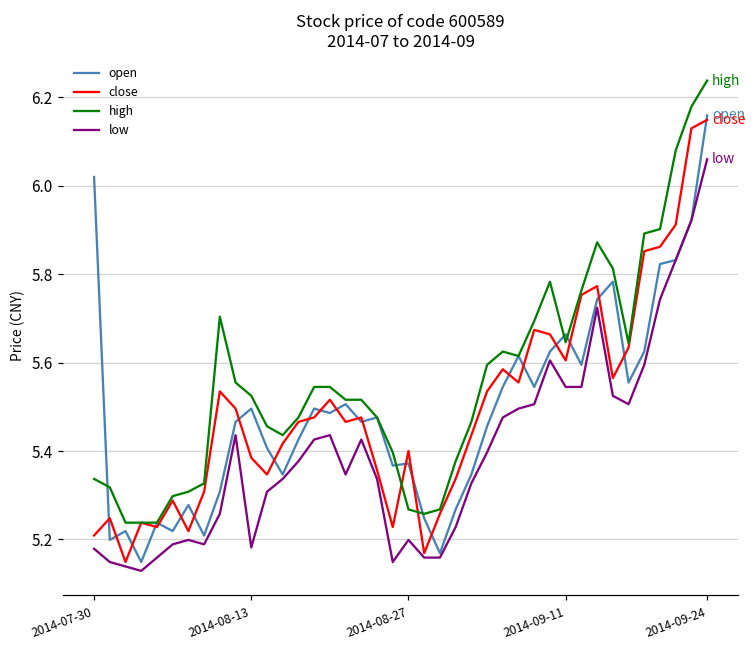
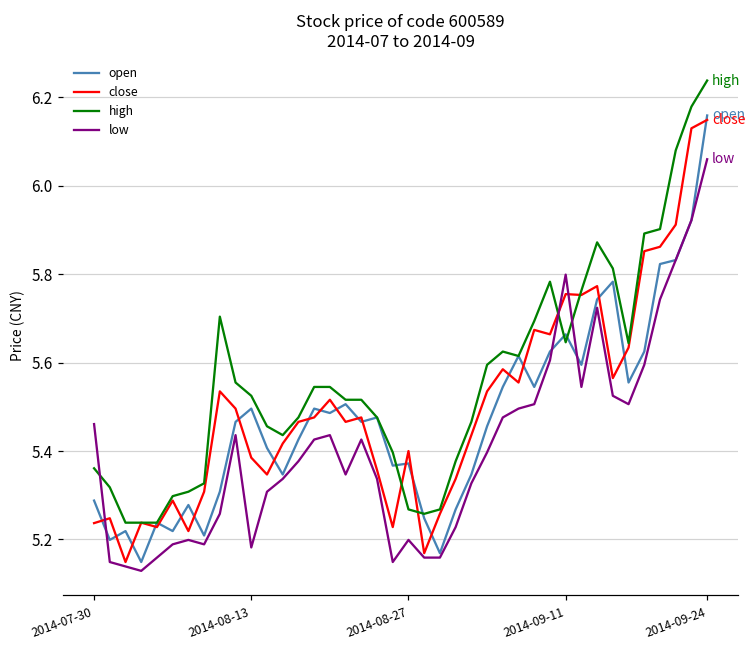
  {
    "open": {
-     "2014-07-30": 6.02,
+     "2014-07-30": 5.29,
      "2014-08-13": 5.50,
      "2014-08-27": 5.37,
      "2014-09-11": 5.66,
      "2014-09-24": 6.16
    },
    "close": {
-     "2014-07-30": 5.21,
+     "2014-07-30": 5.24,
      "2014-08-13": 5.39,
      "2014-08-27": 5.40,
-     "2014-09-11": 5.61,
+     "2014-09-11": 5.76,
      "2014-09-24": 6.15
    },
    "high": {
-     "2014-07-30": 5.34,
+     "2014-07-30": 5.36,
      "2014-08-13": 5.53,
      "2014-08-27": 5.27,
      "2014-09-11": 5.65,
      "2014-09-24": 6.24
    },
    "low": {
-     "2014-07-30": 5.18,
+     "2014-07-30": 5.46,
      "2014-08-13": 5.18,
      "2014-08-27": 5.20,
-     "2014-09-11": 5.55,
+     "2014-09-11": 5.80,
      "2014-09-24": 6.06
    }
  }
